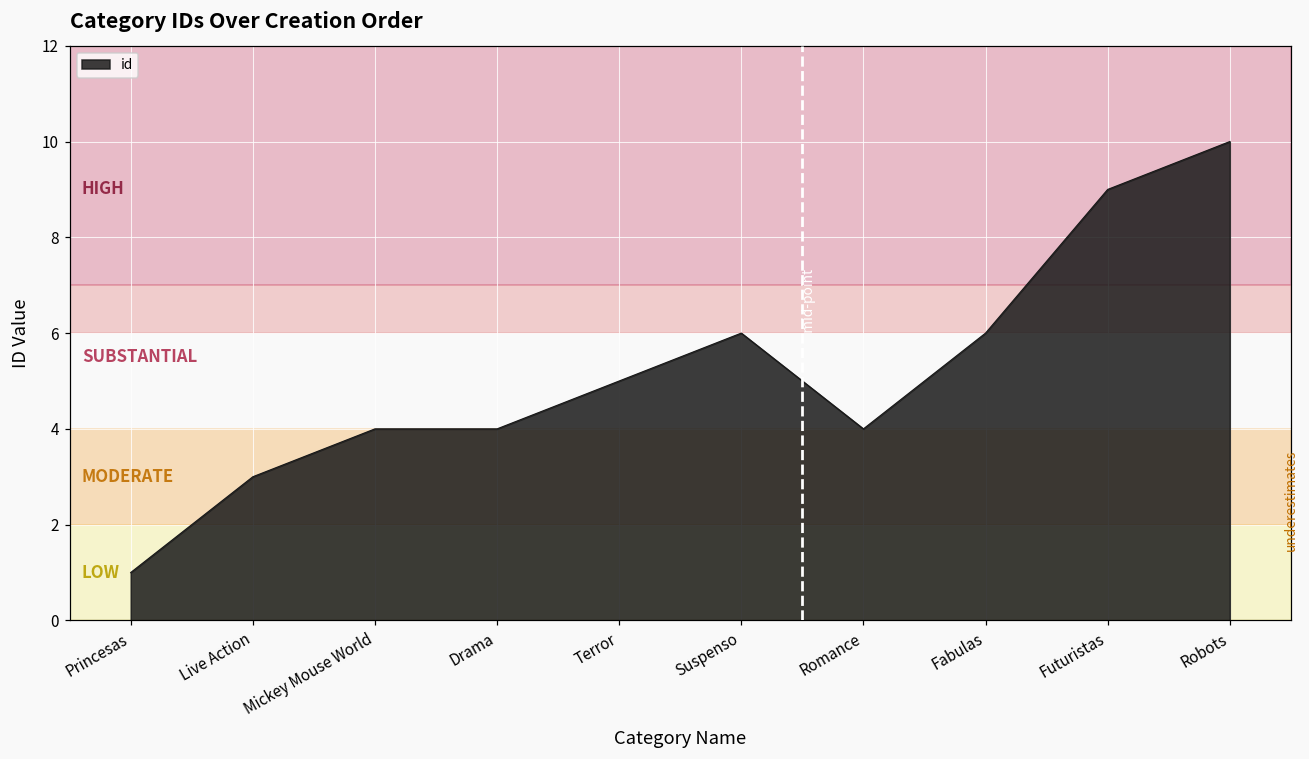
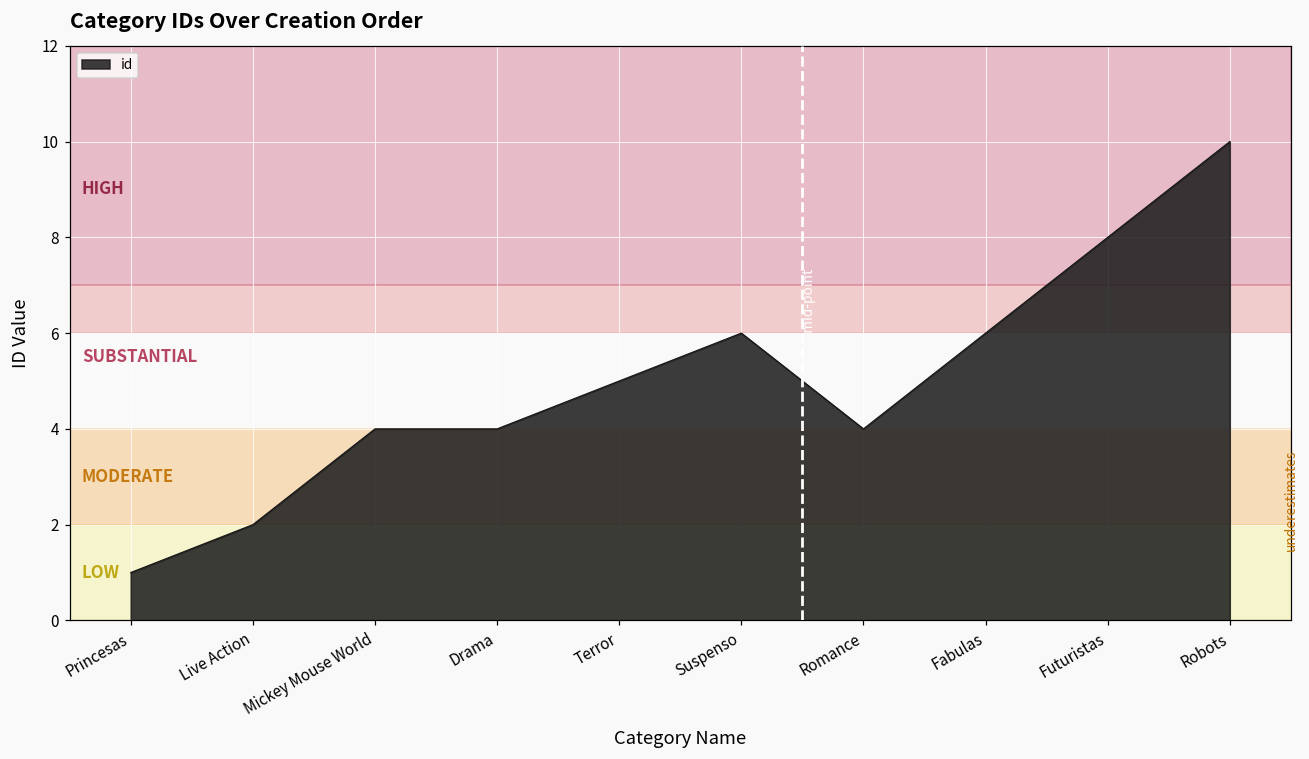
  {
    "Princesas": 1,
-   "Live Action": 3,
+   "Live Action": 2,
    "Mickey Mouse World": 4,
    "Drama": 4,
    "Terror": 5,
    "Suspenso": 6,
    "Romance": 4,
    "Fabulas": 6,
-   "Futuristas": 9,
+   "Futuristas": 8,
    "Robots": 10
  }
